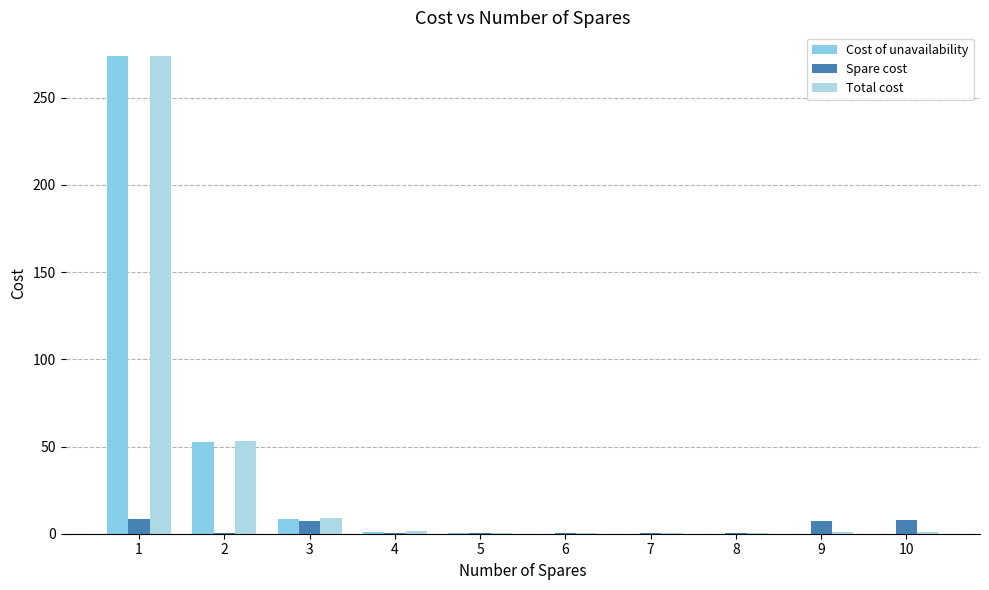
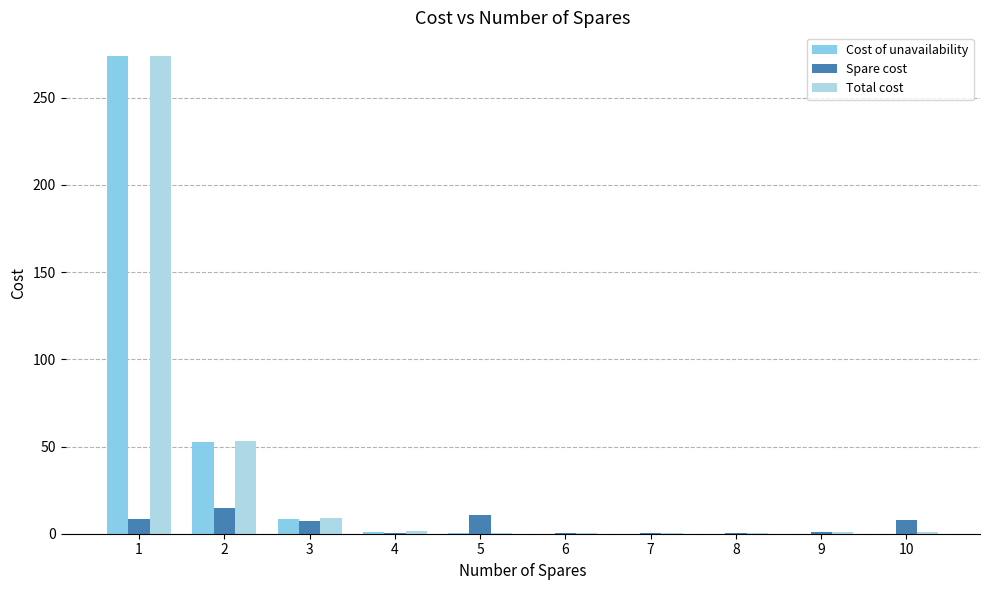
  {
    "Spare cost": {
      "1": 9,
-     "2": 0,
+     "2": 15,
      "3": 7,
-     "5": 0,
-     "9": 7,
+     "5": 11,
+     "9": 1,
      "10": 8
    }
  }
